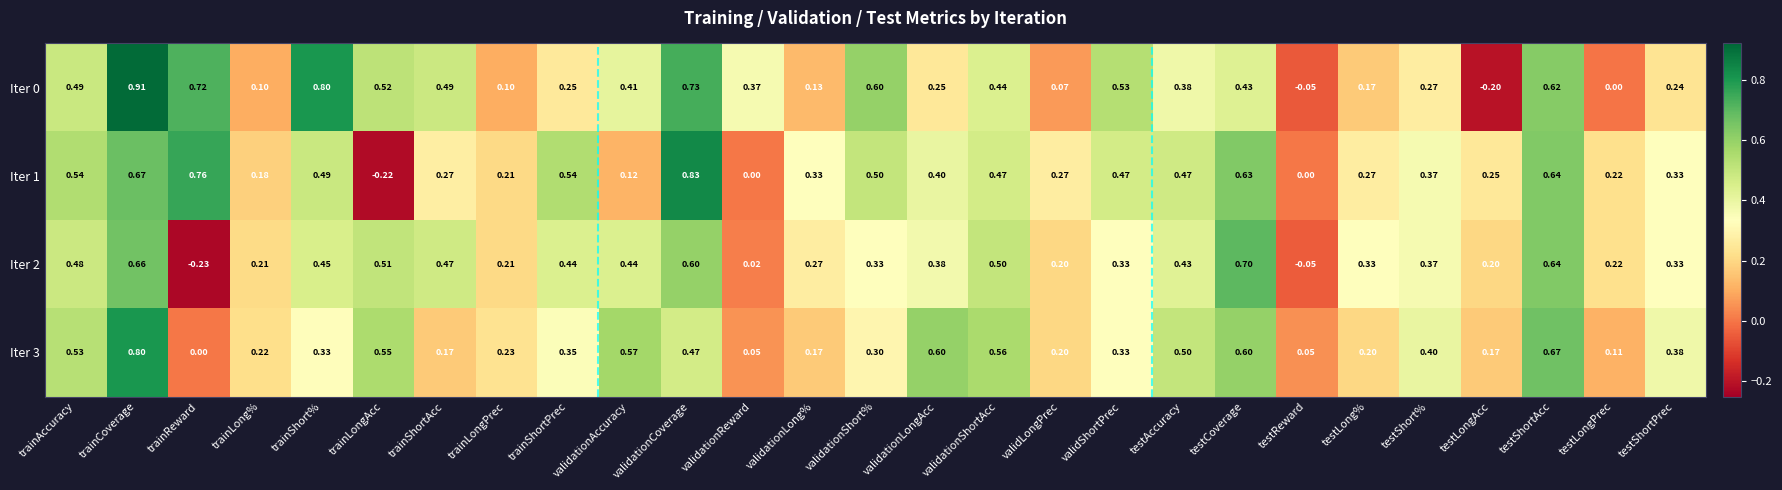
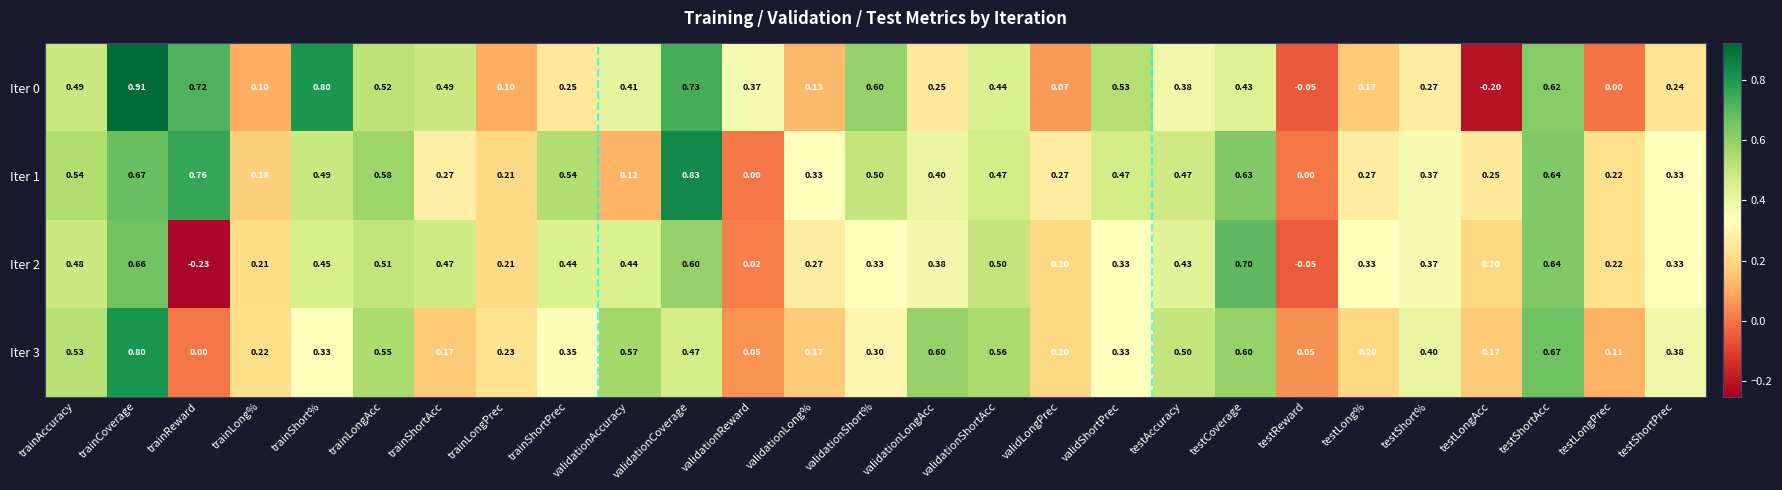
  {
    "Iter 0": {
      "trainAccuracy": 0.49,
      "trainCoverage": 0.91,
      "trainReward": 0.72,
      "trainLong%": 0.10,
      "trainShort%": 0.80,
      "trainLongAcc": 0.52,
      "trainShortAcc": 0.49,
      "trainLongPrec": 0.10,
      "trainShortPrec": 0.25,
      "validationAccuracy": 0.41,
      "validationCoverage": 0.73,
      "validationReward": 0.37,
      "validationLong%": 0.13,
      "validationShort%": 0.60,
      "validationLongAcc": 0.25,
      "validationShortAcc": 0.44,
      "validLongPrec": 0.07,
      "validShortPrec": 0.53,
      "testAccuracy": 0.38,
      "testCoverage": 0.43,
      "testReward": -0.05,
      "testLong%": 0.17,
      "testShort%": 0.27,
      "testLongAcc": -0.20,
      "testShortAcc": 0.62,
      "testLongPrec": 0.00,
      "testShortPrec": 0.24
    },
    "Iter 1": {
      "trainAccuracy": 0.54,
      "trainCoverage": 0.67,
      "trainReward": 0.76,
      "trainLong%": 0.18,
      "trainShort%": 0.49,
-     "trainLongAcc": -0.22,
+     "trainLongAcc": 0.58,
      "trainShortAcc": 0.27,
      "trainLongPrec": 0.21,
      "trainShortPrec": 0.54,
      "validationAccuracy": 0.12,
      "validationCoverage": 0.83,
      "validationReward": 0.00,
      "validationLong%": 0.33,
      "validationShort%": 0.50,
      "validationLongAcc": 0.40,
      "validationShortAcc": 0.47,
      "validLongPrec": 0.27,
      "validShortPrec": 0.47,
      "testAccuracy": 0.47,
      "testCoverage": 0.63,
      "testReward": 0.00,
      "testLong%": 0.27,
      "testShort%": 0.37,
      "testLongAcc": 0.25,
      "testShortAcc": 0.64,
      "testLongPrec": 0.22,
      "testShortPrec": 0.33
    },
    "Iter 2": {
      "trainAccuracy": 0.48,
      "trainCoverage": 0.66,
      "trainReward": -0.23,
      "trainLong%": 0.21,
      "trainShort%": 0.45,
      "trainLongAcc": 0.51,
      "trainShortAcc": 0.47,
      "trainLongPrec": 0.21,
      "trainShortPrec": 0.44,
      "validationAccuracy": 0.44,
      "validationCoverage": 0.60,
      "validationReward": 0.02,
      "validationLong%": 0.27,
      "validationShort%": 0.33,
      "validationLongAcc": 0.38,
      "validationShortAcc": 0.50,
      "validLongPrec": 0.20,
      "validShortPrec": 0.33,
      "testAccuracy": 0.43,
      "testCoverage": 0.70,
      "testReward": -0.05,
      "testLong%": 0.33,
      "testShort%": 0.37,
      "testLongAcc": 0.20,
      "testShortAcc": 0.64,
      "testLongPrec": 0.22,
      "testShortPrec": 0.33
    },
    "Iter 3": {
      "trainAccuracy": 0.53,
      "trainCoverage": 0.80,
      "trainReward": 0.00,
      "trainLong%": 0.22,
      "trainShort%": 0.33,
      "trainLongAcc": 0.55,
      "trainShortAcc": 0.17,
      "trainLongPrec": 0.23,
      "trainShortPrec": 0.35,
      "validationAccuracy": 0.57,
      "validationCoverage": 0.47,
      "validationReward": 0.05,
      "validationLong%": 0.17,
      "validationShort%": 0.30,
      "validationLongAcc": 0.60,
      "validationShortAcc": 0.56,
      "validLongPrec": 0.20,
      "validShortPrec": 0.33,
      "testAccuracy": 0.50,
      "testCoverage": 0.60,
      "testReward": 0.05,
      "testLong%": 0.20,
      "testShort%": 0.40,
      "testLongAcc": 0.17,
      "testShortAcc": 0.67,
      "testLongPrec": 0.11,
      "testShortPrec": 0.38
    }
  }
